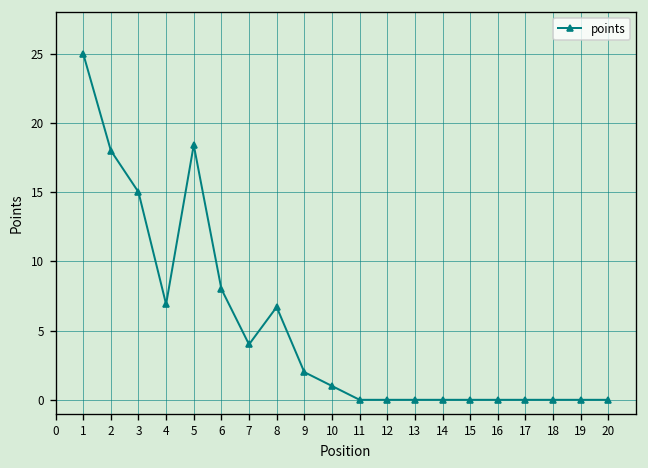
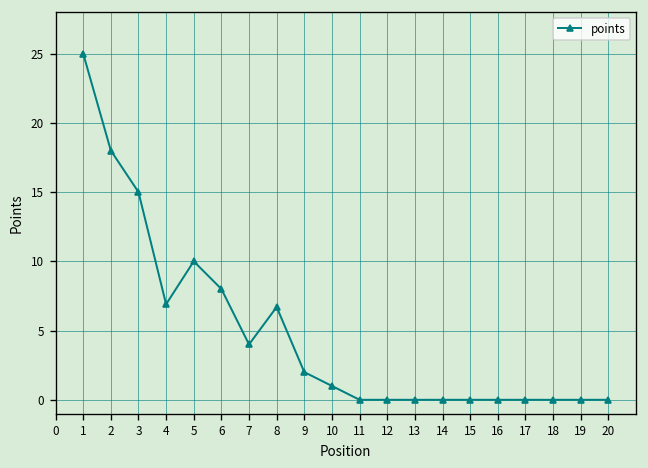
  {
    "1": 25.0,
    "2": 18.0,
    "3": 15.0,
    "4": 6.9,
-   "5": 18.4,
+   "5": 10.0,
    "6": 8.0,
    "7": 4.0,
    "8": 6.7,
    "9": 2.0,
    "10": 1.0,
    "11": 0.0,
    "12": 0.0,
    "13": 0.0,
    "14": 0.0,
    "15": 0.0,
    "16": 0.0,
    "17": 0.0,
    "18": 0.0,
    "19": 0.0,
    "20": 0.0
  }
